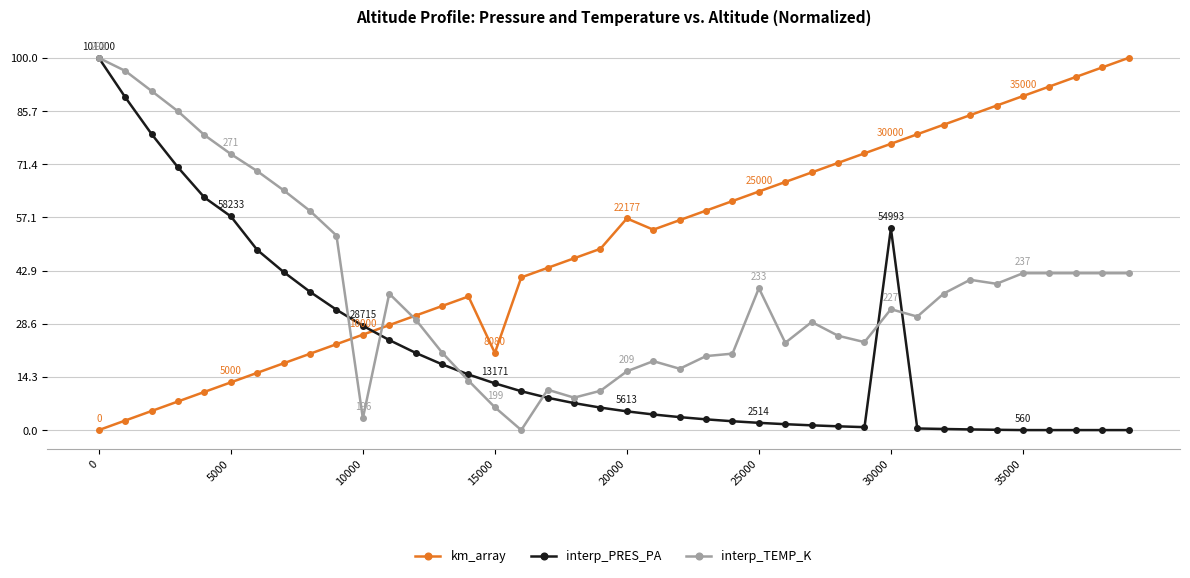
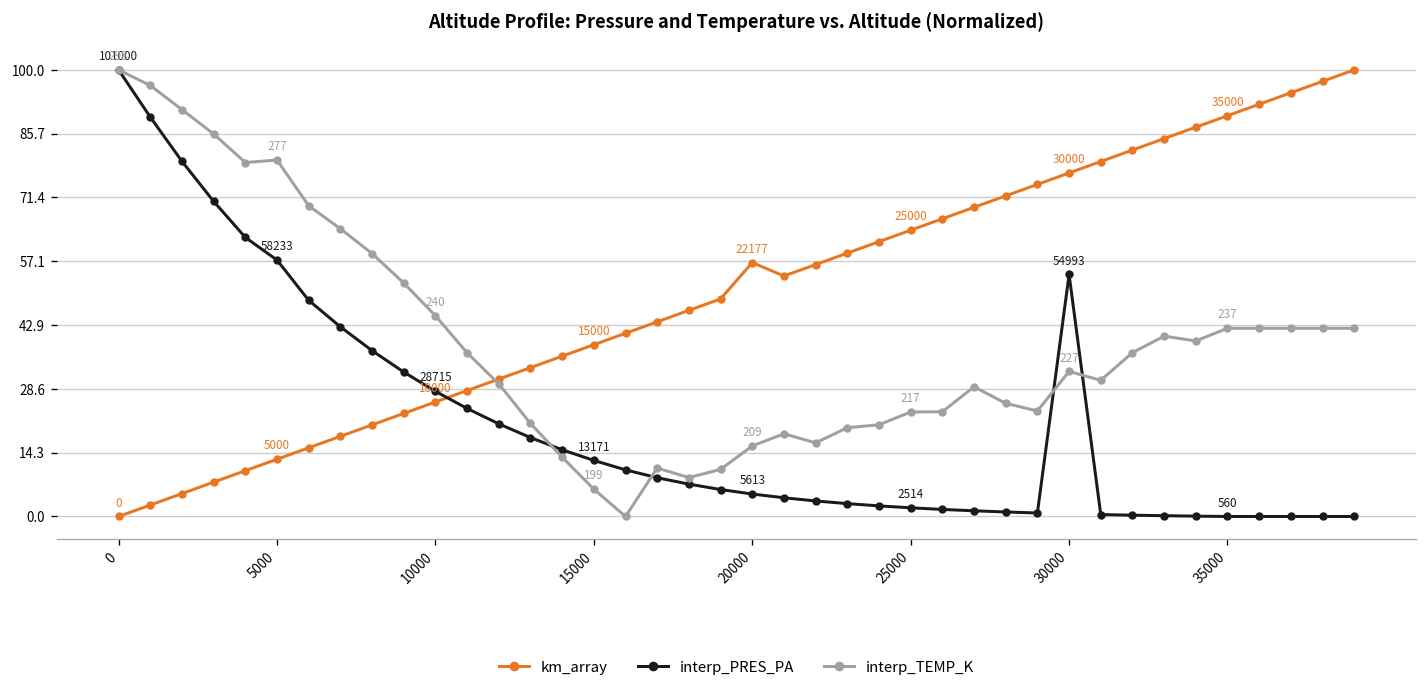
  {
    "km_array": {
      "0": 0,
-     "15000": 8080
+     "15000": 15000
    },
    "interp_TEMP_K": {
-     "5000": 271,
-     "10000": 196,
-     "25000": 233
+     "5000": 277,
+     "10000": 240,
+     "25000": 217
    }
  }
